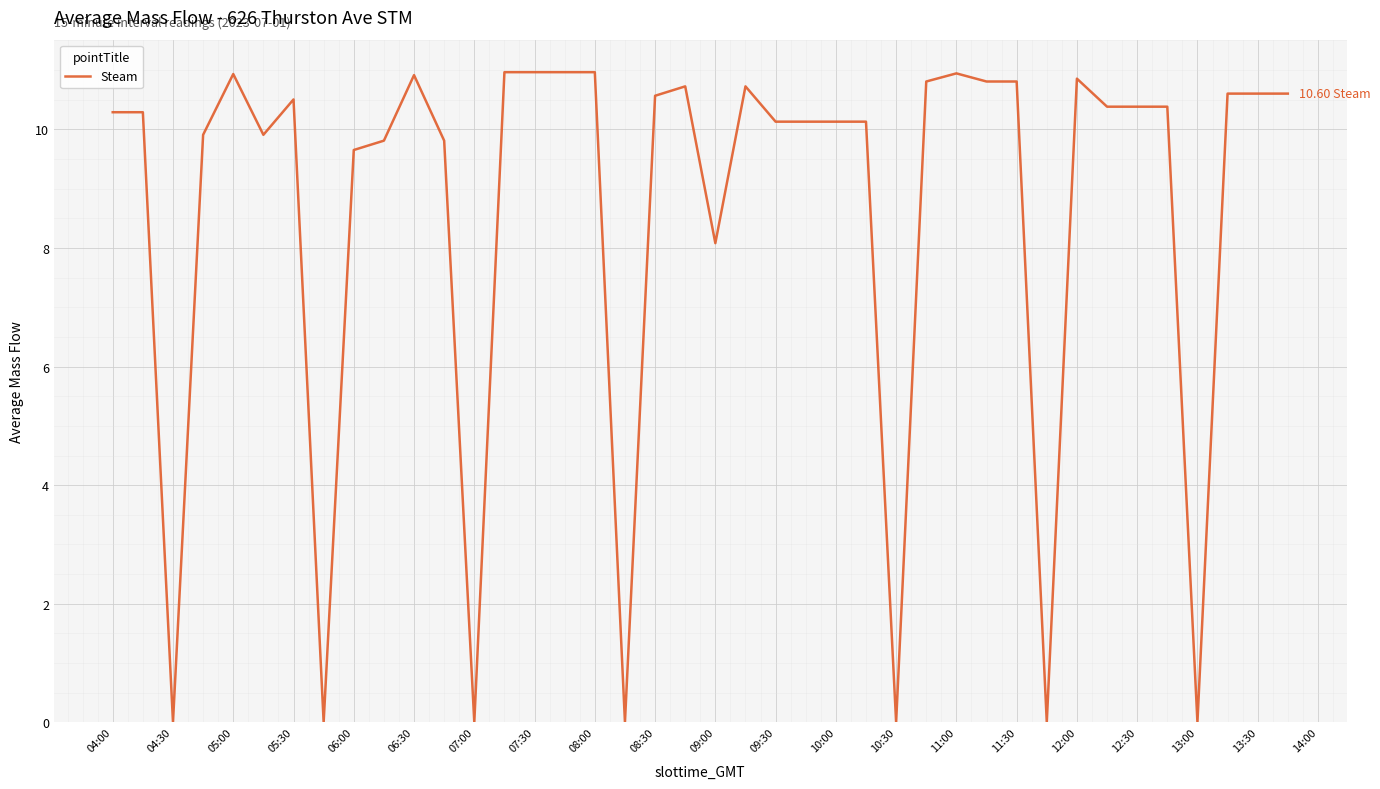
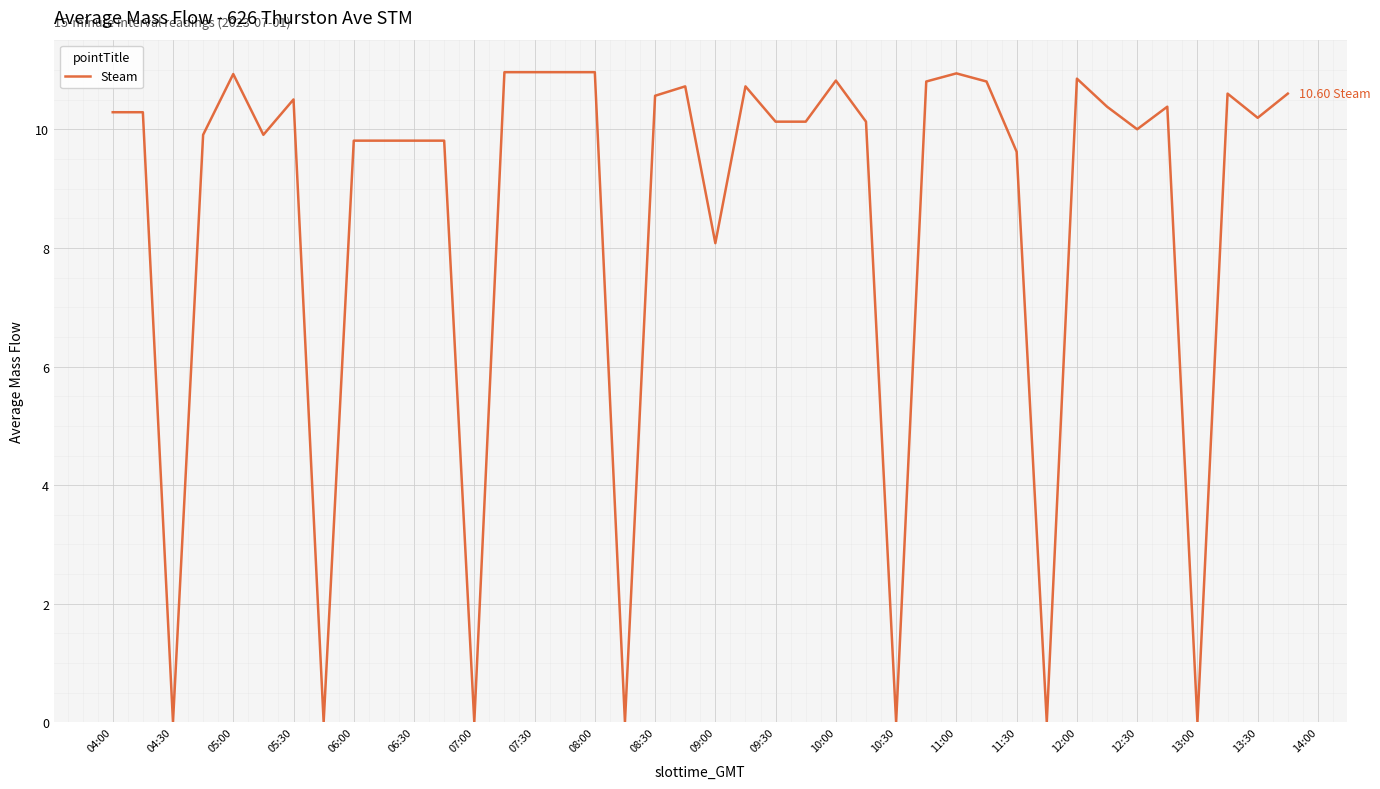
  {
    "04:00": 10.3,
    "04:30": 0.0,
    "05:00": 10.9,
    "05:30": 10.5,
-   "06:00": 9.7,
-   "06:30": 10.9,
+   "06:00": 9.8,
+   "06:30": 9.8,
    "07:00": 0.0,
    "07:30": 11.0,
    "08:00": 11.0,
    "08:30": 10.6,
    "09:00": 8.1,
    "09:30": 10.1,
-   "10:00": 10.1,
+   "10:00": 10.8,
    "10:30": 0.0,
    "11:00": 10.9,
-   "11:30": 10.8,
+   "11:30": 9.6,
    "12:00": 10.9,
-   "12:30": 10.4,
+   "12:30": 10.0,
    "13:00": 0.0,
-   "13:30": 10.6
+   "13:30": 10.2
  }
